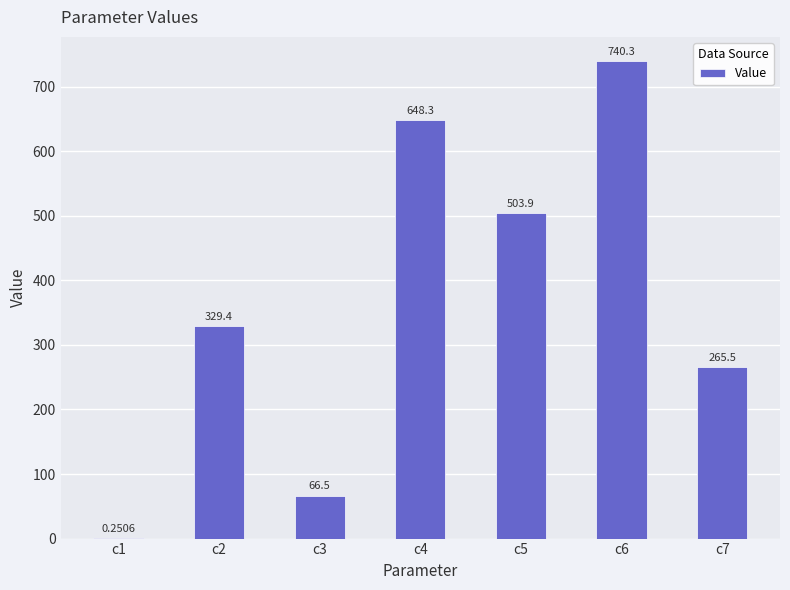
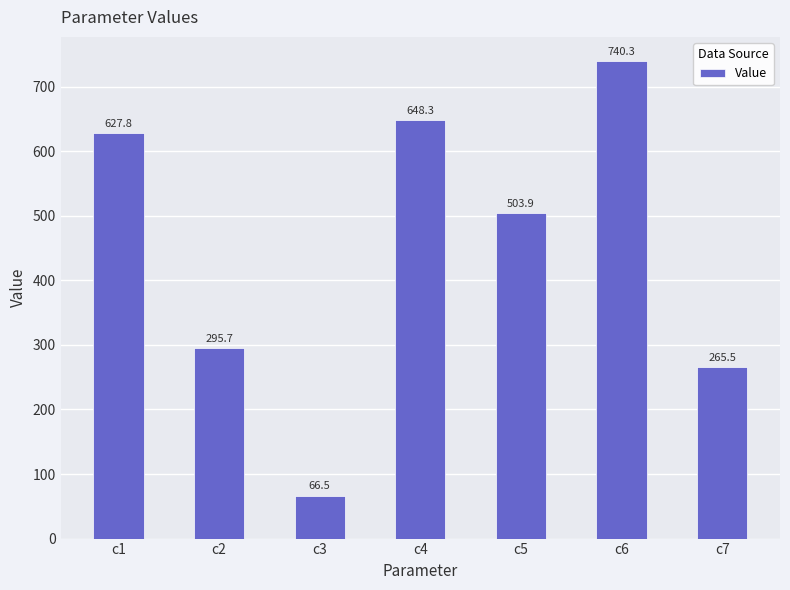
  {
-   "c1": 0.2506,
-   "c2": 329.4,
+   "c1": 627.8,
+   "c2": 295.7,
    "c3": 66.5,
    "c4": 648.3,
    "c5": 503.9,
    "c6": 740.3,
    "c7": 265.5
  }
